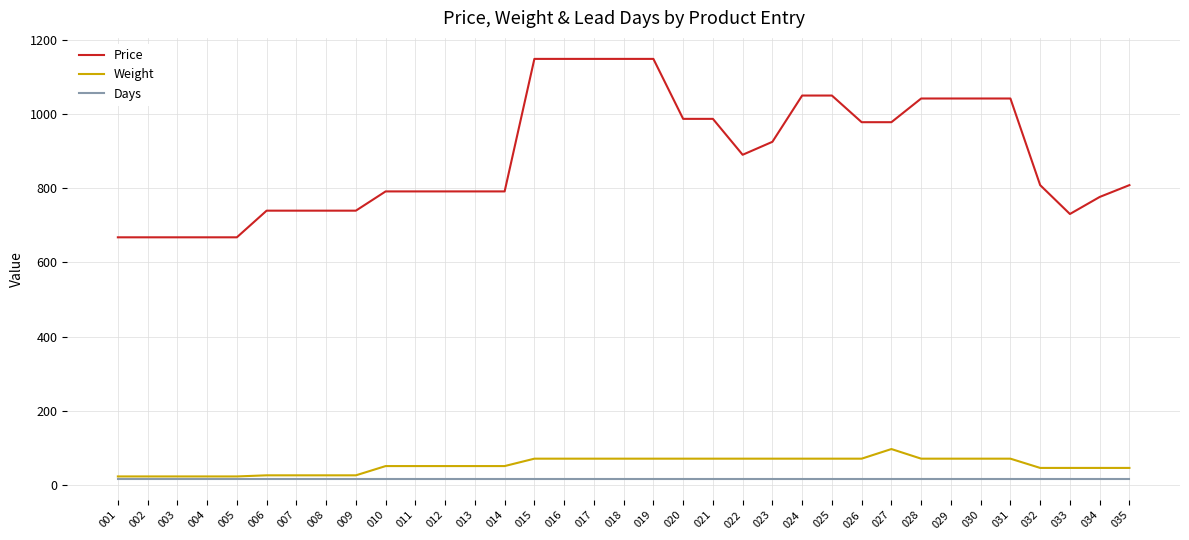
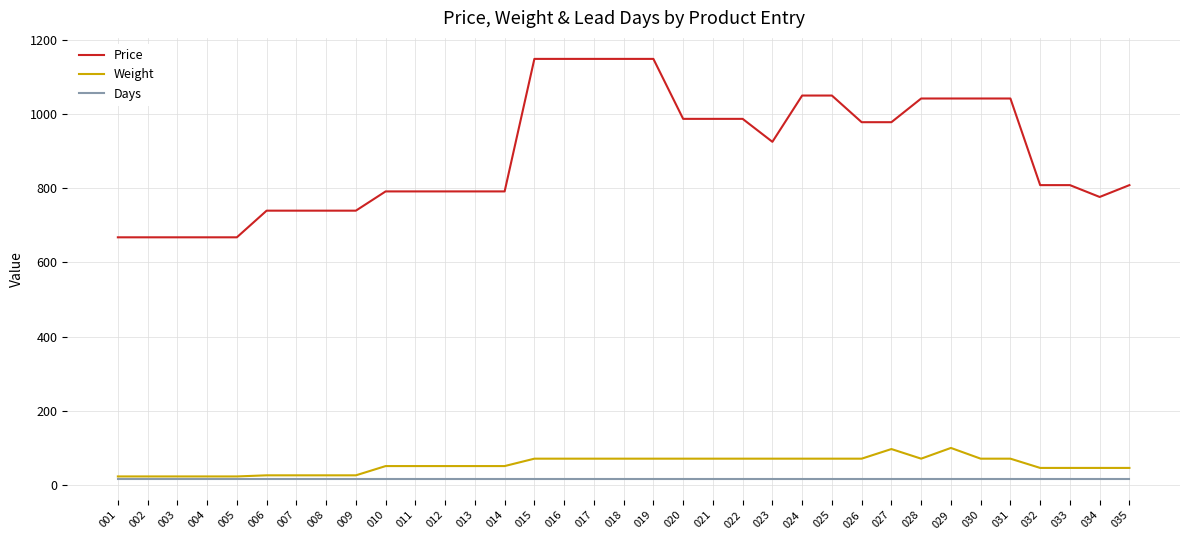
  {
    "Price": {
      "001": 670,
      "002": 670,
      "003": 670,
      "004": 670,
      "005": 670,
      "006": 740,
      "007": 740,
      "008": 740,
      "009": 740,
      "010": 790,
      "011": 790,
      "012": 790,
      "013": 790,
      "014": 790,
      "015": 1150,
      "016": 1150,
      "017": 1150,
      "018": 1150,
      "019": 1150,
      "020": 990,
      "021": 990,
-     "022": 890,
+     "022": 990,
      "023": 930,
      "024": 1050,
      "025": 1050,
      "026": 980,
      "027": 980,
      "028": 1040,
      "029": 1040,
      "030": 1040,
      "031": 1040,
      "032": 810,
-     "033": 730,
+     "033": 810,
      "034": 780,
      "035": 810
    },
    "Weight": {
      "001": 20,
      "002": 20,
      "003": 20,
      "004": 20,
      "005": 20,
      "006": 30,
      "007": 30,
      "008": 30,
      "009": 30,
      "010": 50,
      "011": 50,
      "012": 50,
      "013": 50,
      "014": 50,
      "015": 70,
      "016": 70,
      "017": 70,
      "018": 70,
      "019": 70,
      "020": 70,
      "021": 70,
      "022": 70,
      "023": 70,
      "024": 70,
      "025": 70,
      "026": 70,
      "027": 100,
      "028": 70,
-     "029": 70,
+     "029": 100,
      "030": 70,
      "031": 70,
      "032": 50,
      "033": 50,
      "034": 50,
      "035": 50
    },
    "Days": {
      "001": 20,
      "002": 20,
      "003": 20,
      "004": 20,
      "005": 20,
      "006": 20,
      "007": 20,
      "008": 20,
      "009": 20,
      "010": 20,
      "011": 20,
      "012": 20,
      "013": 20,
      "014": 20,
      "015": 20,
      "016": 20,
      "017": 20,
      "018": 20,
      "019": 20,
      "020": 20,
      "021": 20,
      "022": 20,
      "023": 20,
      "024": 20,
      "025": 20,
      "026": 20,
      "027": 20,
      "028": 20,
      "029": 20,
      "030": 20,
      "031": 20,
      "032": 20,
      "033": 20,
      "034": 20,
      "035": 20
    }
  }
